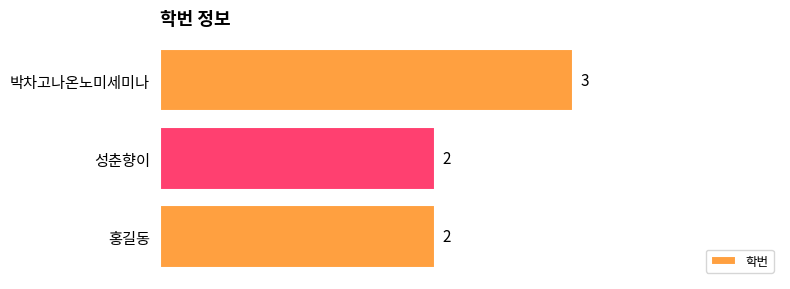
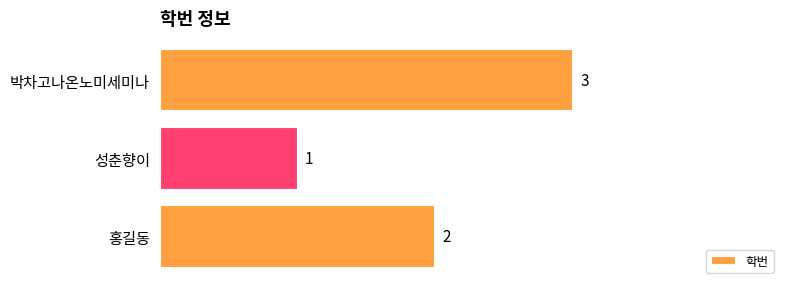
  {
    "박차고나온노미세미나": 3,
-   "성춘향이": 2,
+   "성춘향이": 1,
    "홍길동": 2
  }
